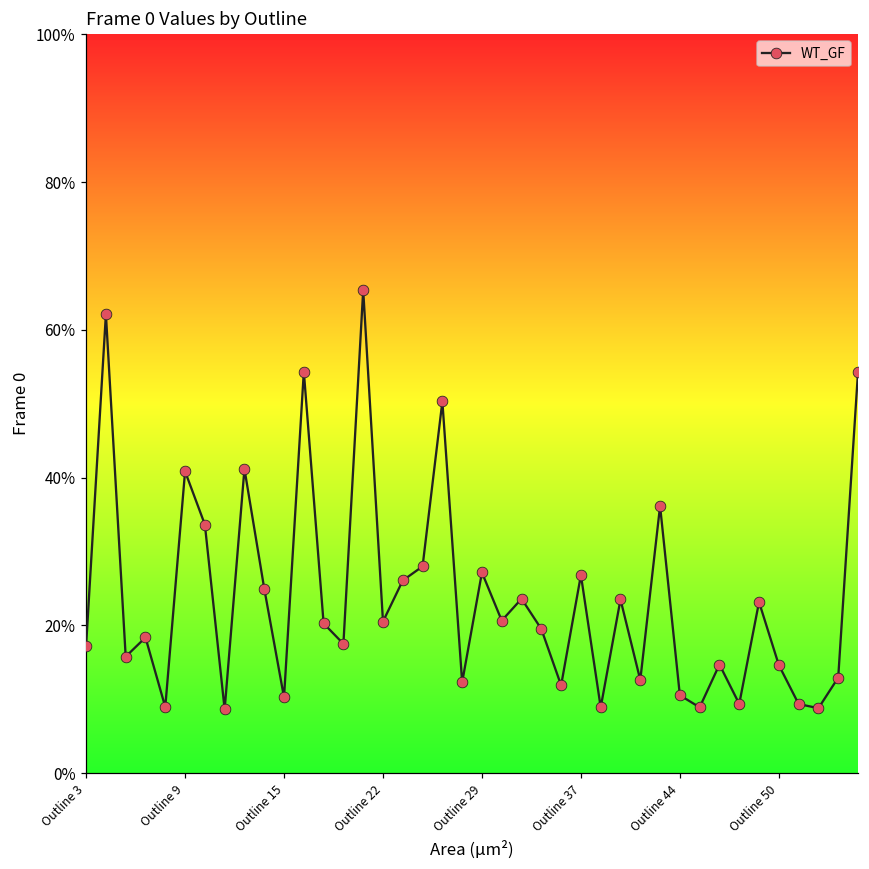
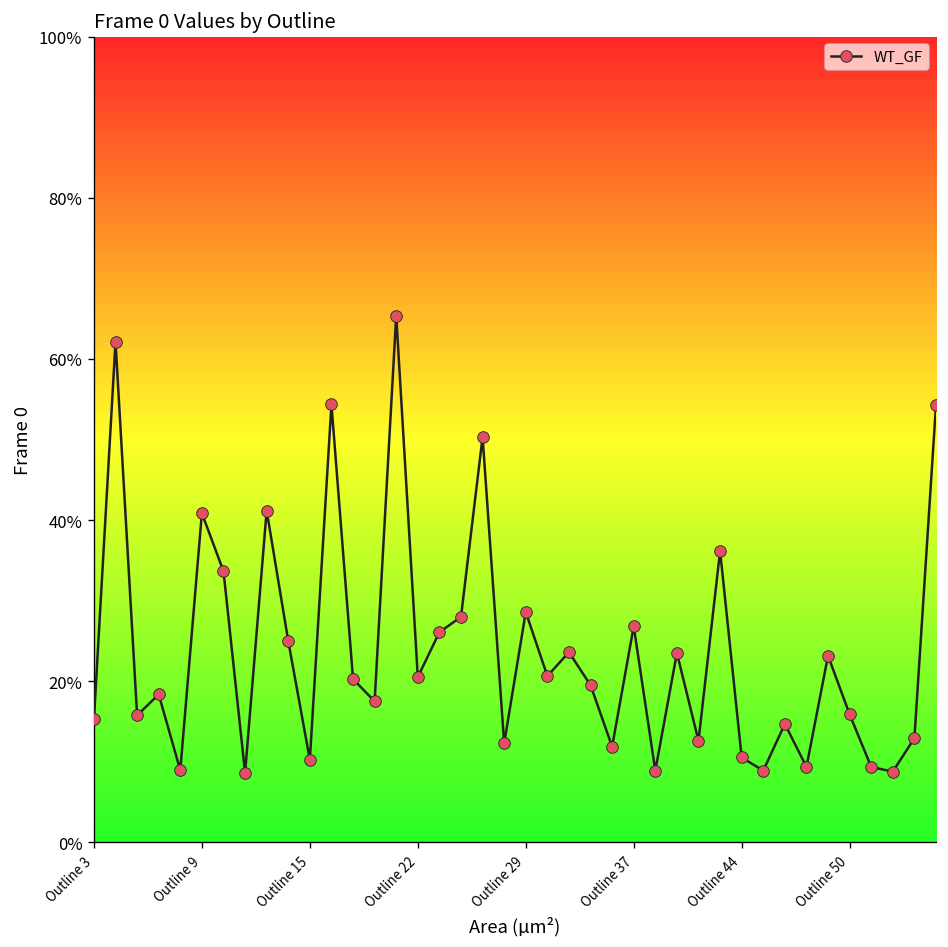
  {
-   "Outline 3": "17%",
+   "Outline 3": "15%",
    "Outline 9": "41%",
    "Outline 15": "10%",
    "Outline 22": "21%",
-   "Outline 29": "27%",
+   "Outline 29": "29%",
    "Outline 37": "27%",
    "Outline 44": "11%",
-   "Outline 50": "15%"
+   "Outline 50": "16%"
  }
